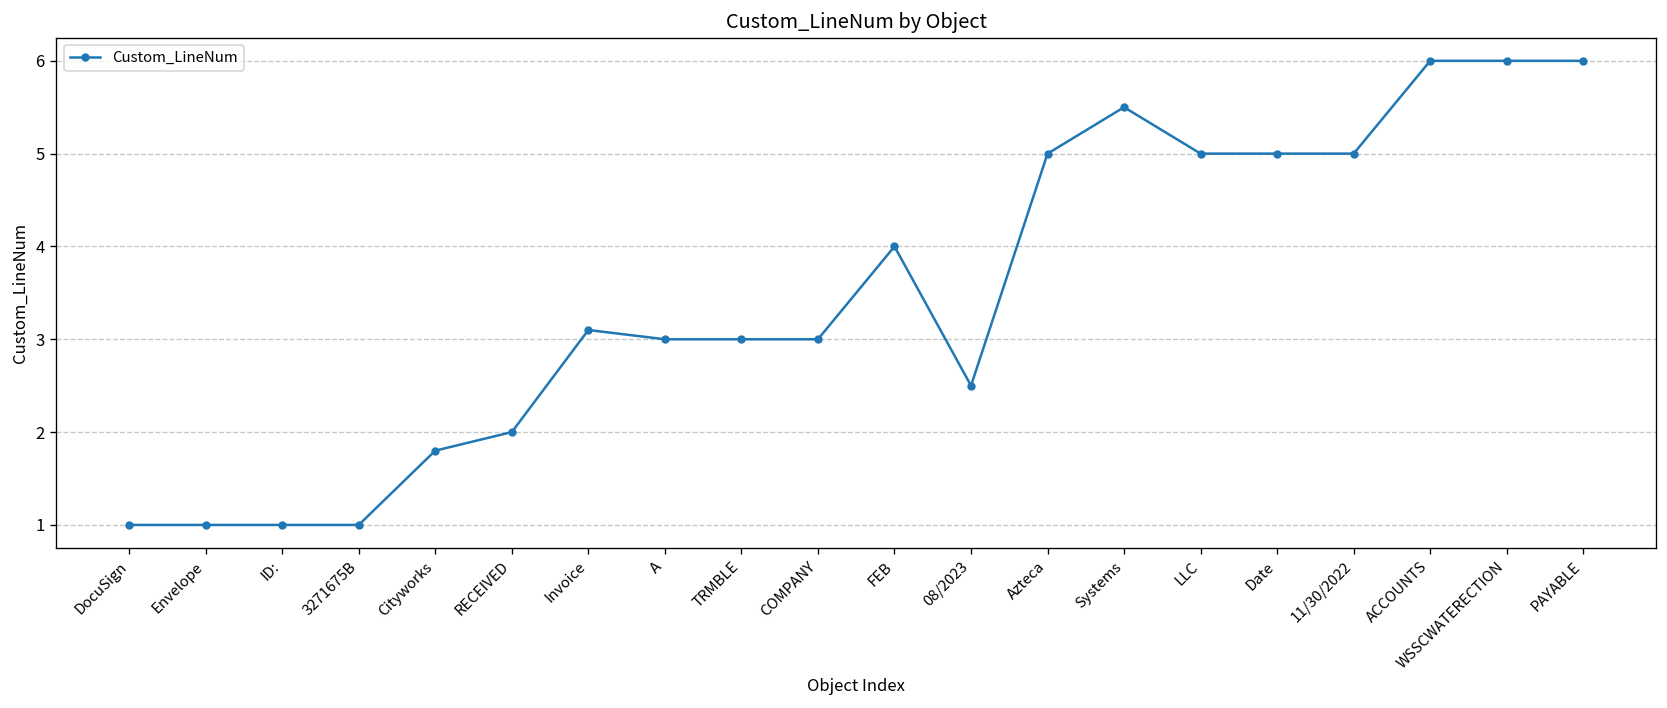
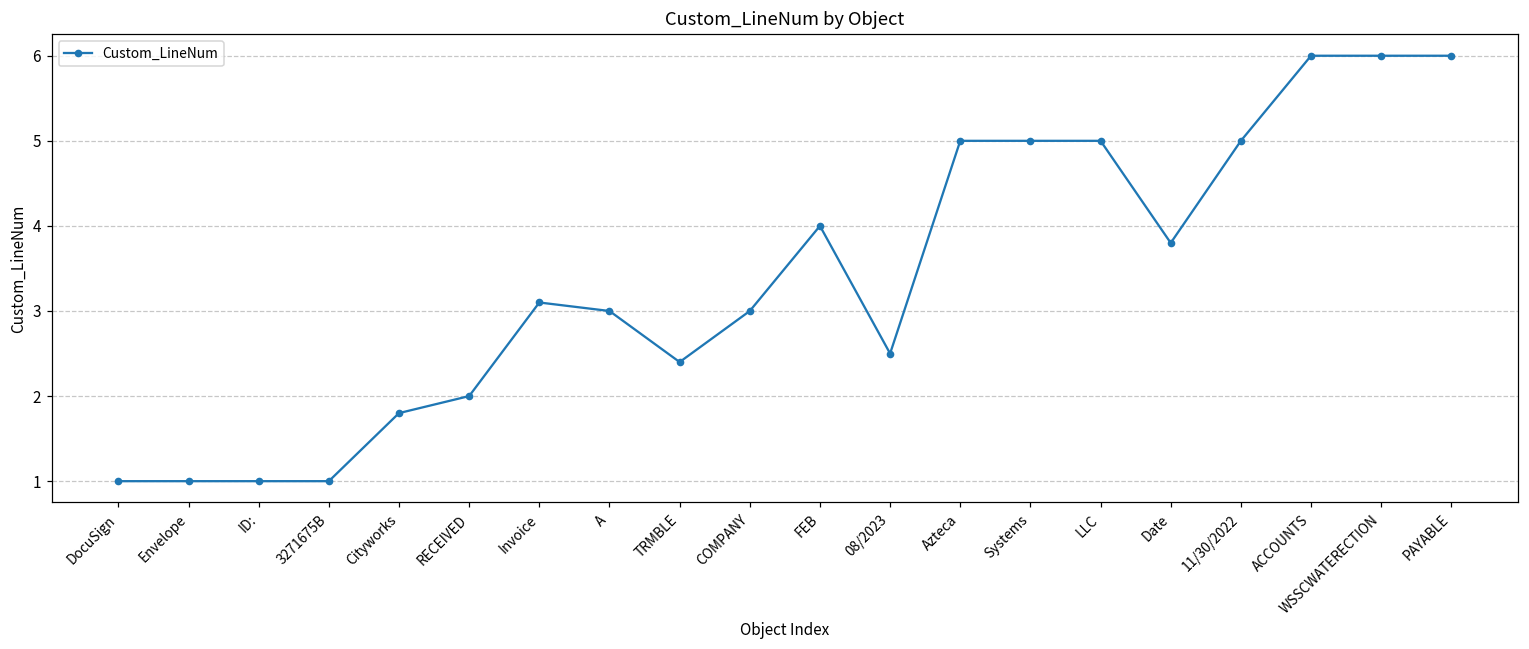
  {
    "DocuSign": 1.0,
    "Envelope": 1.0,
    "ID:": 1.0,
    "3271675B": 1.0,
    "Cityworks": 1.8,
    "RECEIVED": 2.0,
    "Invoice": 3.1,
    "A": 3.0,
-   "TRMBLE": 3.0,
+   "TRMBLE": 2.4,
    "COMPANY": 3.0,
    "FEB": 4.0,
    "08/2023": 2.5,
    "Azteca": 5.0,
-   "Systems": 5.5,
+   "Systems": 5.0,
    "LLC": 5.0,
-   "Date": 5.0,
+   "Date": 3.8,
    "11/30/2022": 5.0,
    "ACCOUNTS": 6.0,
    "WSSCWATERECTION": 6.0,
    "PAYABLE": 6.0
  }
